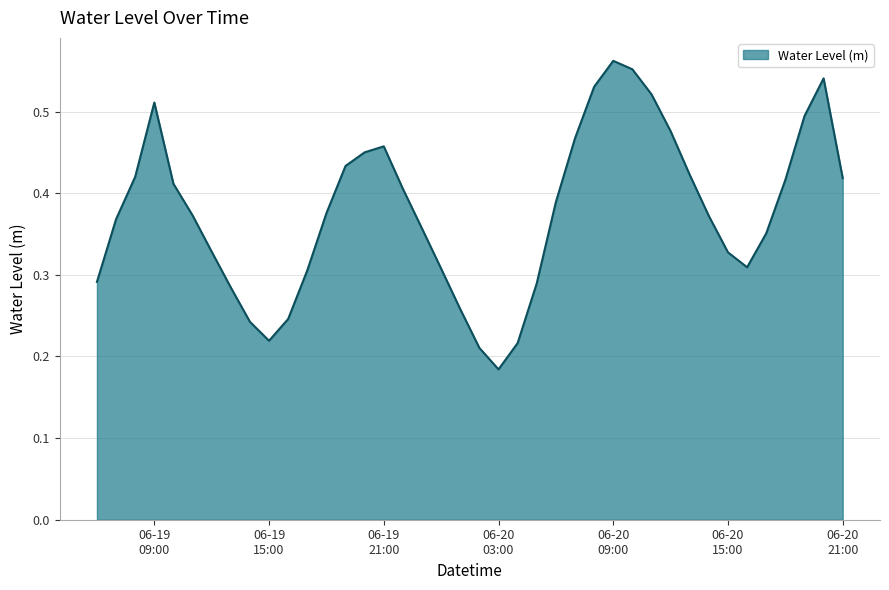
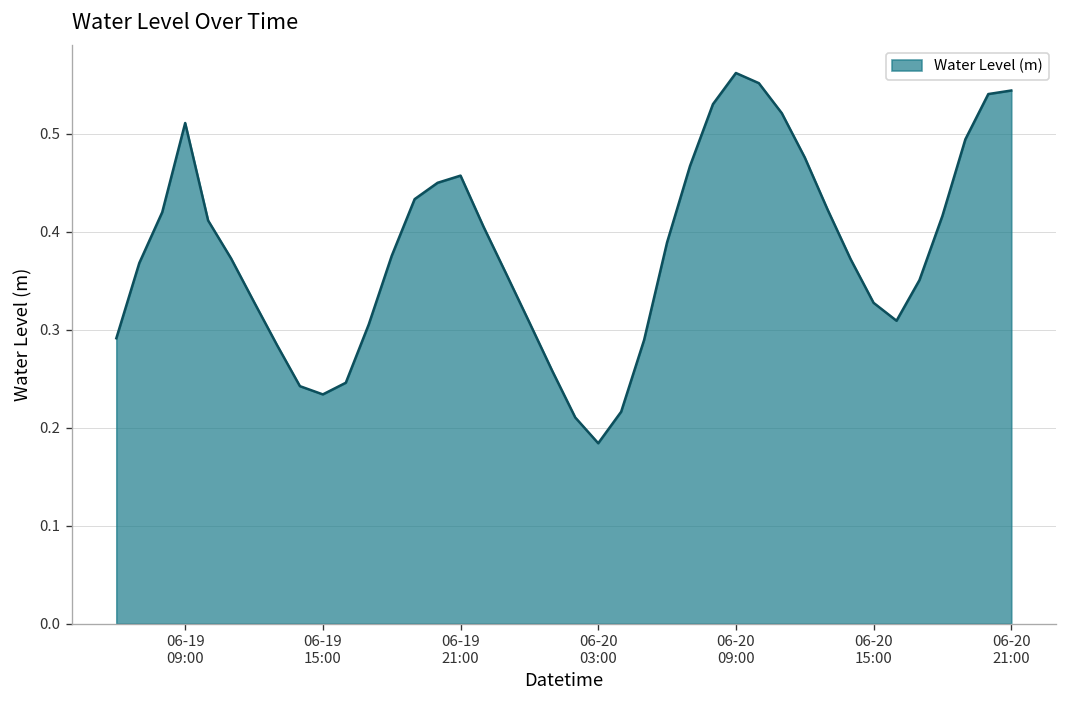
  {
    "06-19 09:00": 0.51,
-   "06-19 15:00": 0.22,
+   "06-19 15:00": 0.23,
    "06-19 21:00": 0.46,
    "06-20 03:00": 0.18,
    "06-20 09:00": 0.56,
    "06-20 15:00": 0.33,
-   "06-20 21:00": 0.42
+   "06-20 21:00": 0.54
  }
